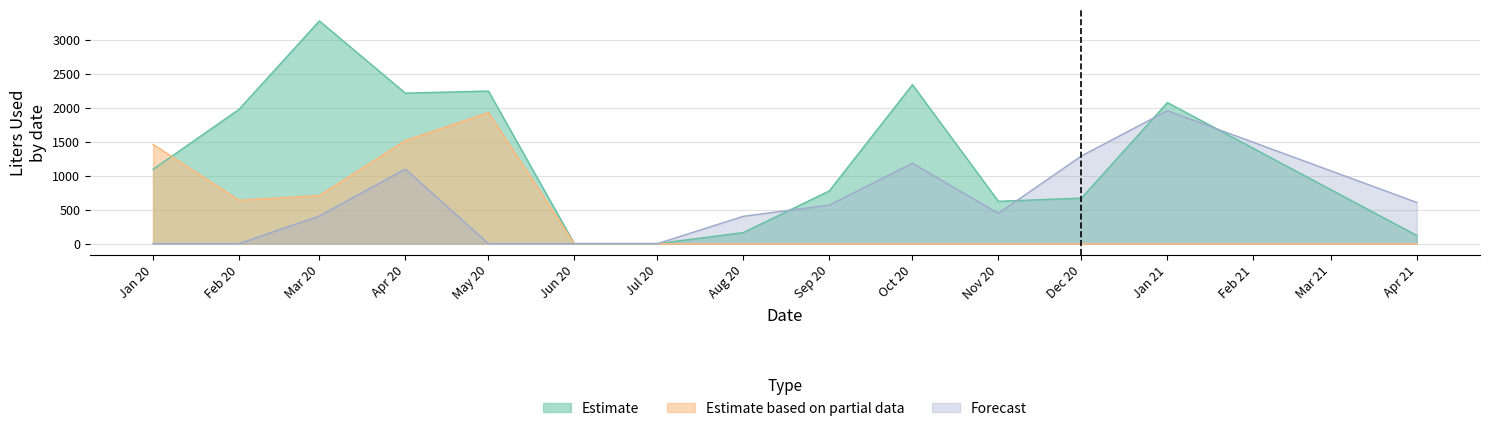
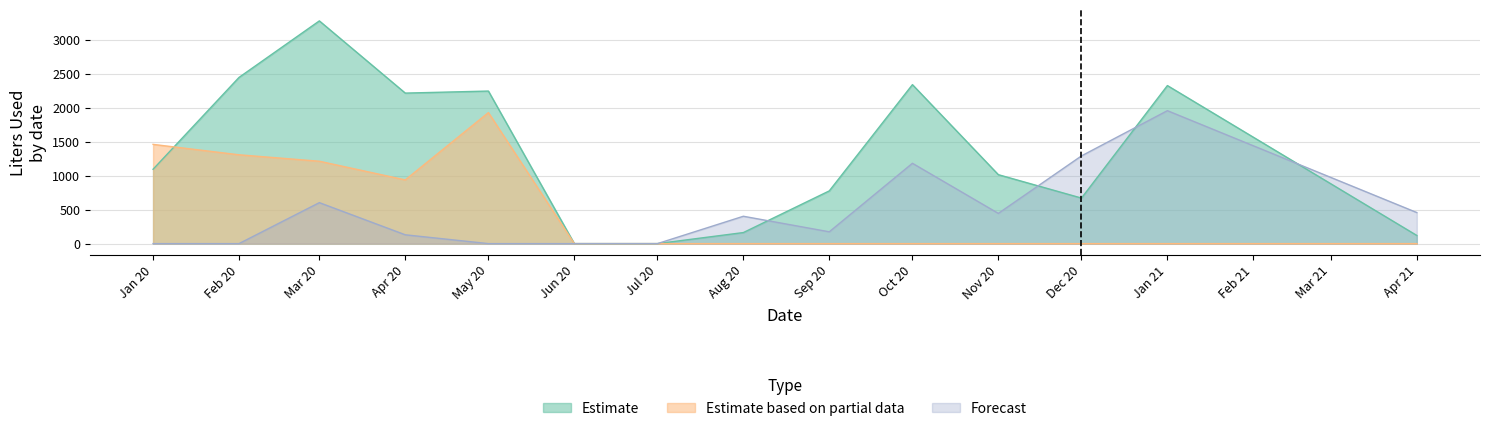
  {
    "Estimate": {
      "Jan 20": 1100,
-     "Feb 20": 2000,
+     "Feb 20": 2500,
      "Mar 20": 3300,
      "Apr 20": 2200,
      "May 20": 2300,
      "Aug 20": 200,
      "Sep 20": 800,
      "Oct 20": 2300,
-     "Nov 20": 600,
+     "Nov 20": 1000,
      "Dec 20": 700,
-     "Jan 21": 2100,
+     "Jan 21": 2300,
      "Apr 21": 100
    },
    "Estimate based on partial data": {
      "Jan 20": 1500,
-     "Feb 20": 600,
-     "Mar 20": 700,
-     "Apr 20": 1500,
+     "Feb 20": 1300,
+     "Mar 20": 1200,
+     "Apr 20": 900,
      "May 20": 1900,
      "Aug 20": 0,
      "Sep 20": 0,
      "Oct 20": 0,
      "Nov 20": 0,
      "Dec 20": 0,
      "Jan 21": 0,
      "Apr 21": 0
    },
    "Forecast": {
      "Jan 20": 0,
      "Feb 20": 0,
-     "Mar 20": 400,
-     "Apr 20": 1100,
+     "Mar 20": 600,
+     "Apr 20": 100,
      "May 20": 0,
      "Aug 20": 400,
-     "Sep 20": 600,
+     "Sep 20": 200,
      "Oct 20": 1200,
      "Nov 20": 400,
      "Dec 20": 1300,
      "Jan 21": 2000,
-     "Apr 21": 600
+     "Apr 21": 500
    }
  }
